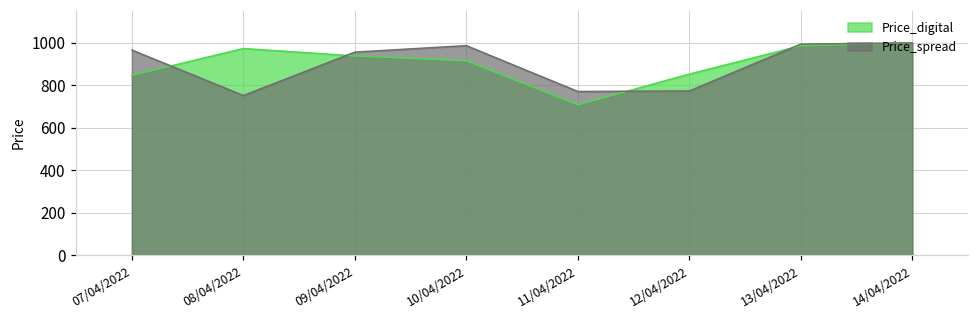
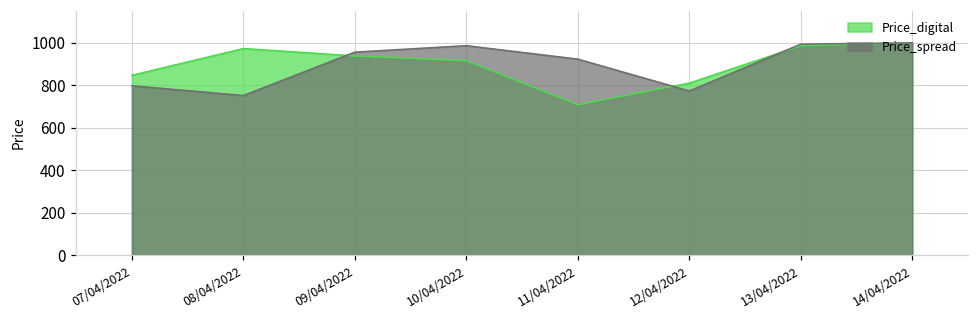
  {
    "Price_digital": {
      "07/04/2022": 850,
      "08/04/2022": 970,
      "09/04/2022": 940,
      "10/04/2022": 920,
      "11/04/2022": 710,
-     "12/04/2022": 850
+     "12/04/2022": 810
    },
    "Price_spread": {
-     "07/04/2022": 970,
+     "07/04/2022": 800,
      "08/04/2022": 750,
      "09/04/2022": 960,
      "10/04/2022": 990,
-     "11/04/2022": 770,
+     "11/04/2022": 920,
      "12/04/2022": 770
    }
  }
